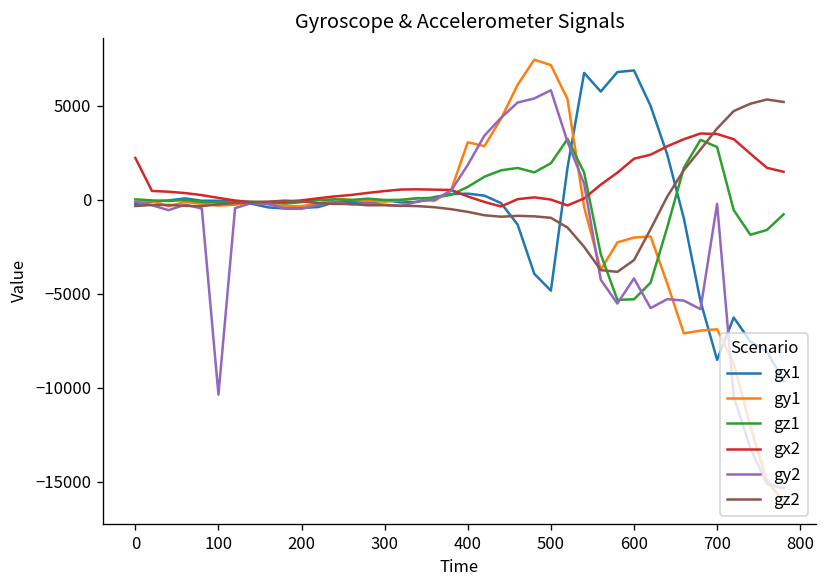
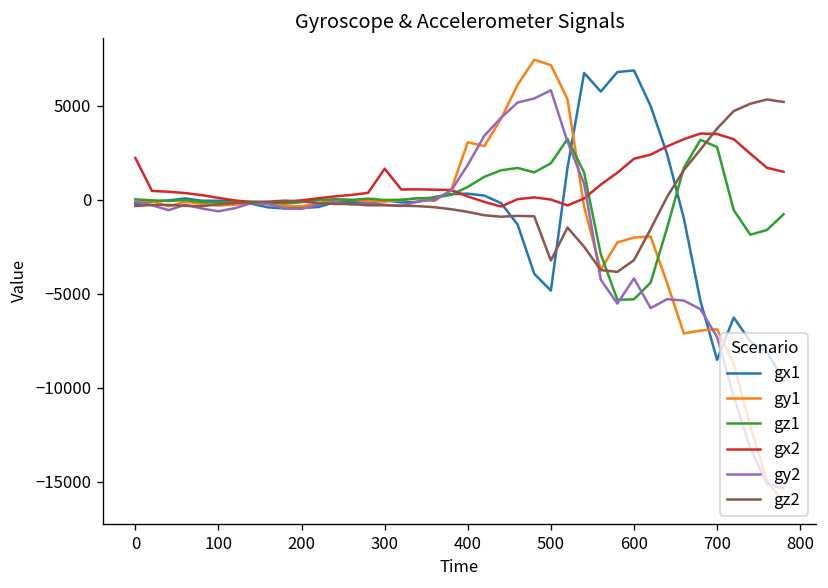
  {
    "gx1": {
      "500": -4800,
      "600": 6900,
      "700": -8500
    },
    "gy1": {
      "400": 3000,
      "500": 7100,
      "600": -2000,
      "700": -6900
    },
    "gz1": {
      "400": 700,
      "500": 1900,
      "600": -5300,
      "700": 2800
    },
    "gx2": {
      "0": 2200,
-     "300": 500,
+     "300": 1600,
      "500": 0,
      "600": 2200,
      "700": 3500
    },
    "gy2": {
-     "100": -10400,
+     "100": -600,
      "400": 1800,
      "500": 5800,
      "600": -4200,
-     "700": -200
+     "700": -7300
    },
    "gz2": {
      "400": -700,
-     "500": -1000,
+     "500": -3200,
      "600": -3200,
      "700": 3800
    }
  }
